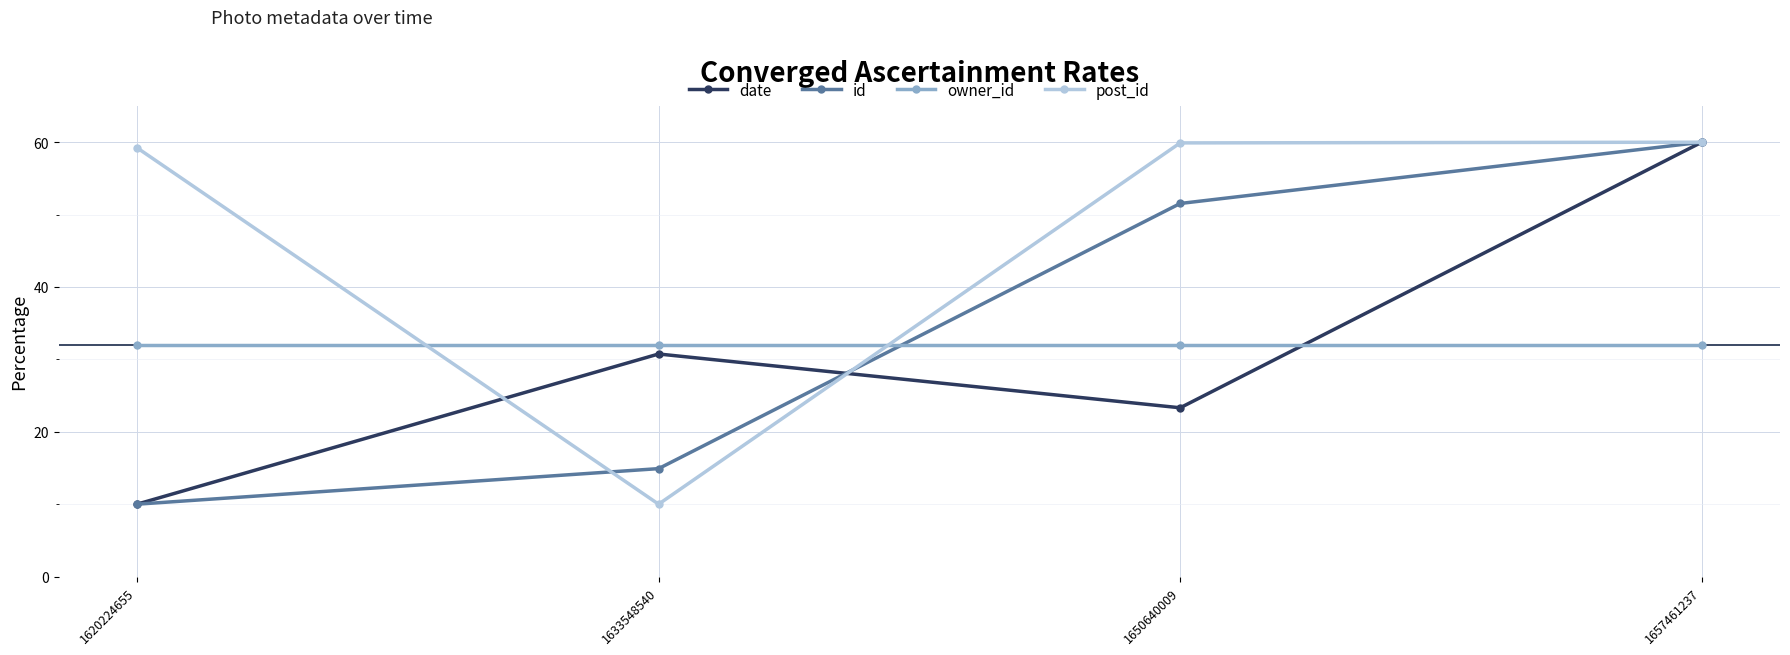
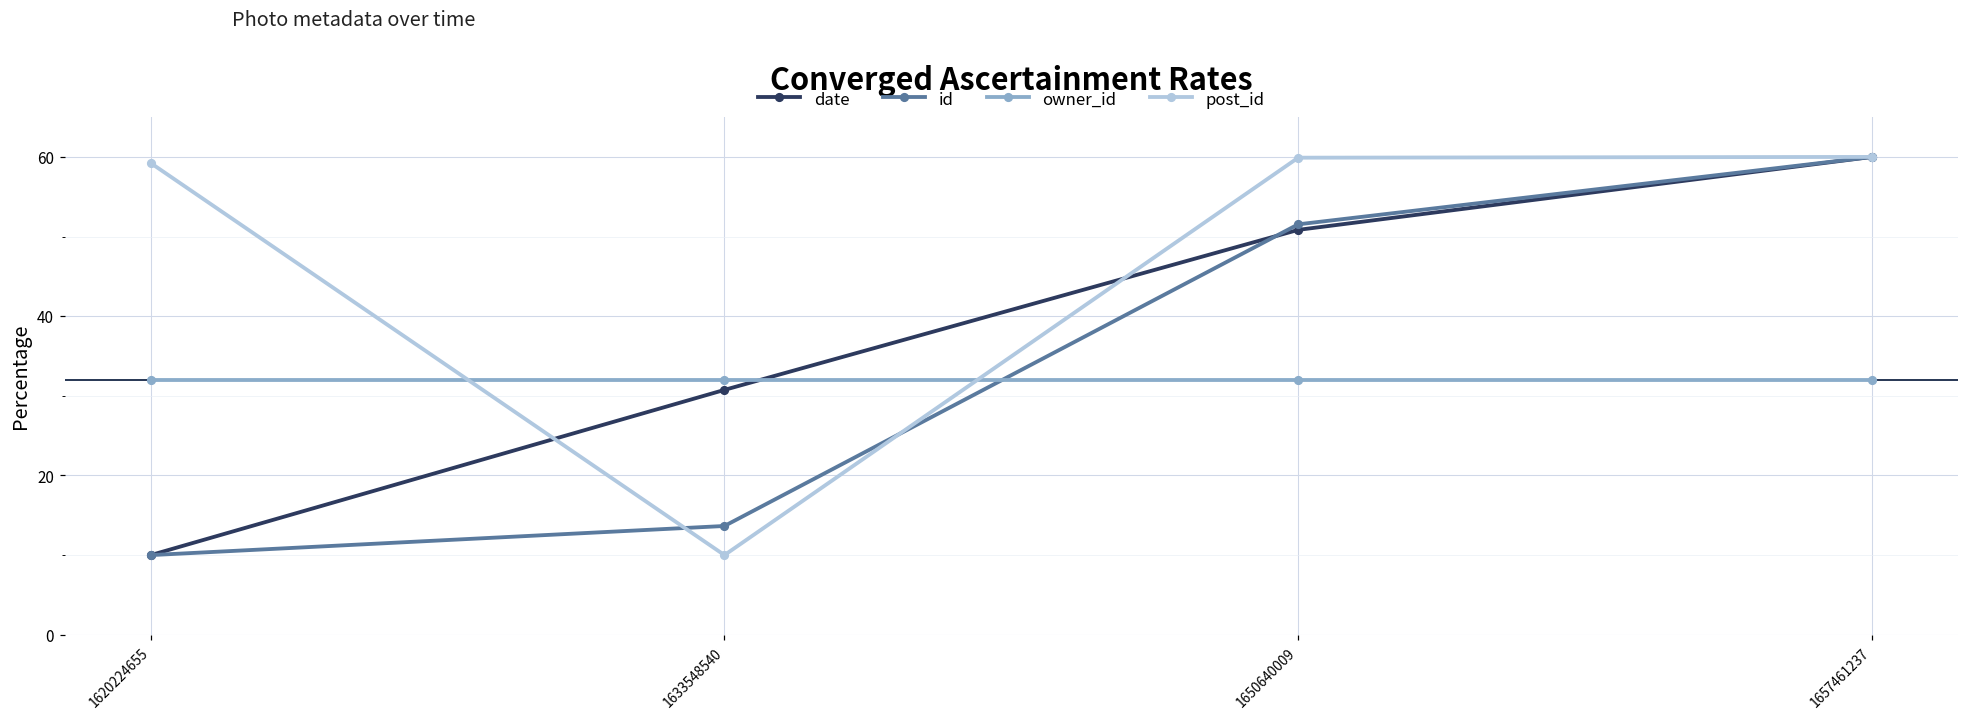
  {
    "date": {
      "1633548540": 31,
-     "1650640009": 23
+     "1650640009": 51
    },
    "id": {
-     "1633548540": 15,
+     "1633548540": 14,
      "1650640009": 52
    }
  }
